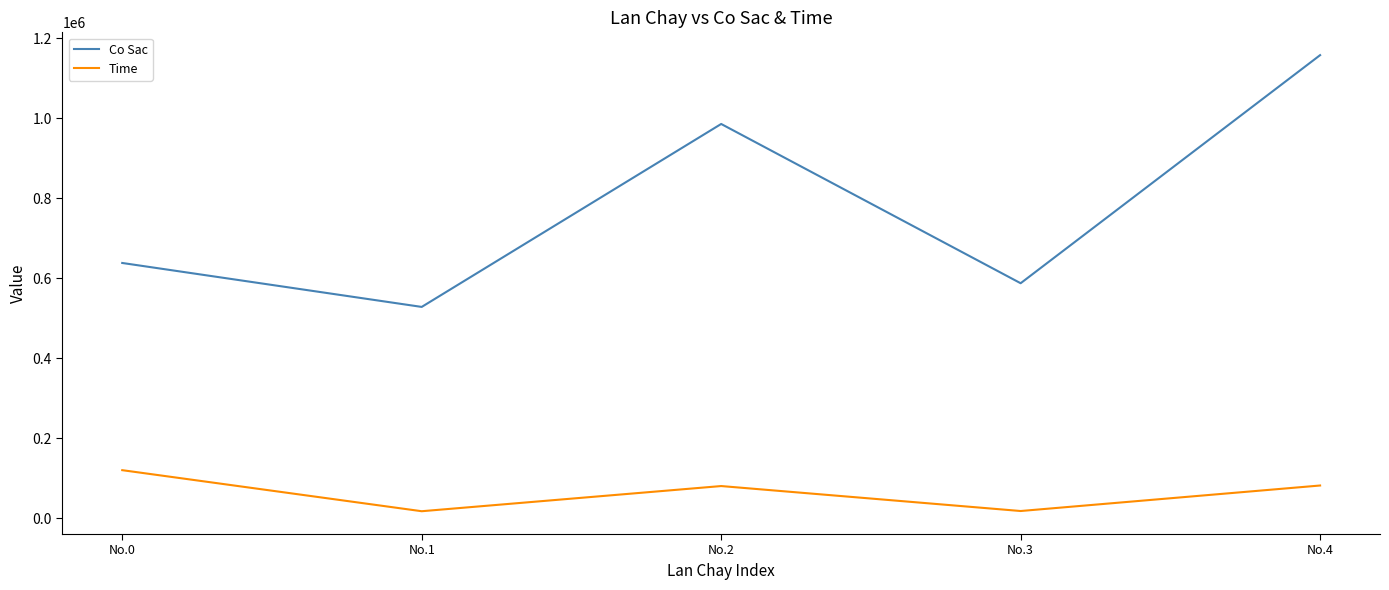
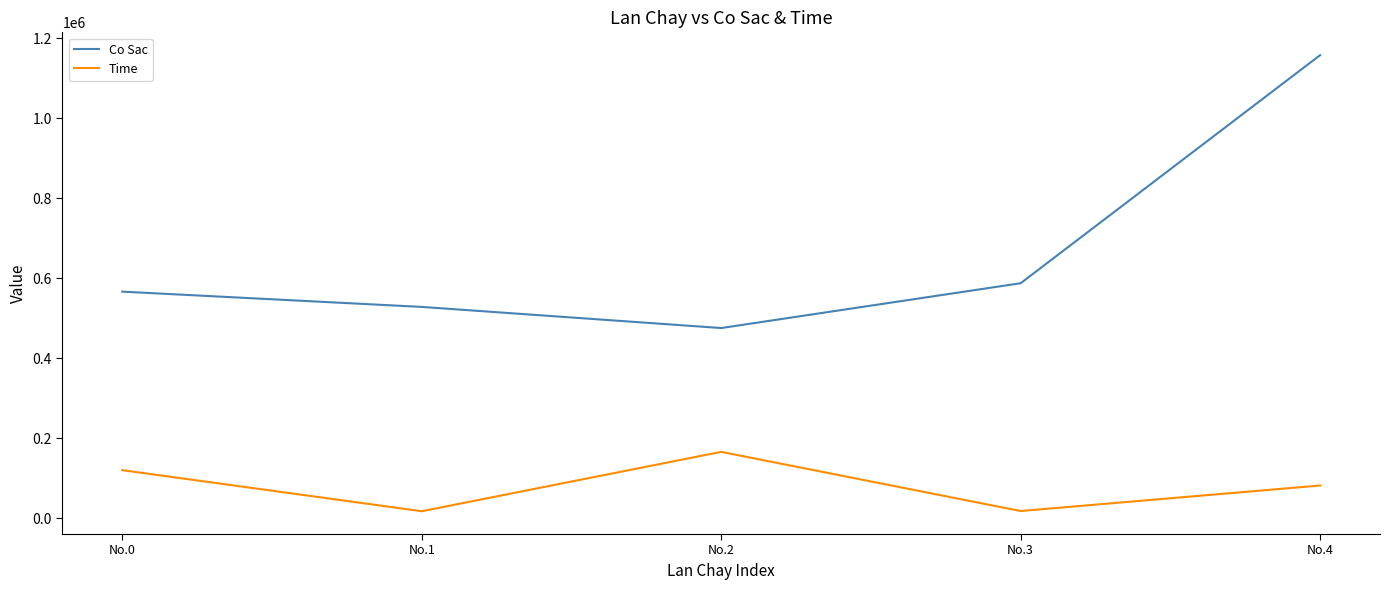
  {
    "Co Sac": {
-     "No.0": 640000,
+     "No.0": 570000,
      "No.1": 530000,
-     "No.2": 990000,
+     "No.2": 480000,
      "No.3": 590000,
      "No.4": 1160000
    },
    "Time": {
      "No.0": 120000,
      "No.1": 20000,
-     "No.2": 80000,
+     "No.2": 170000,
      "No.3": 20000,
      "No.4": 80000
    }
  }
